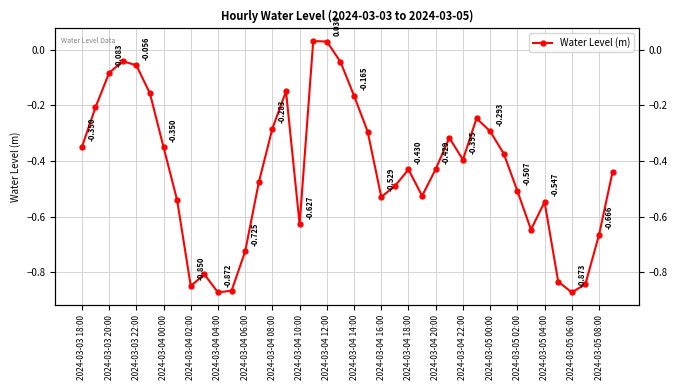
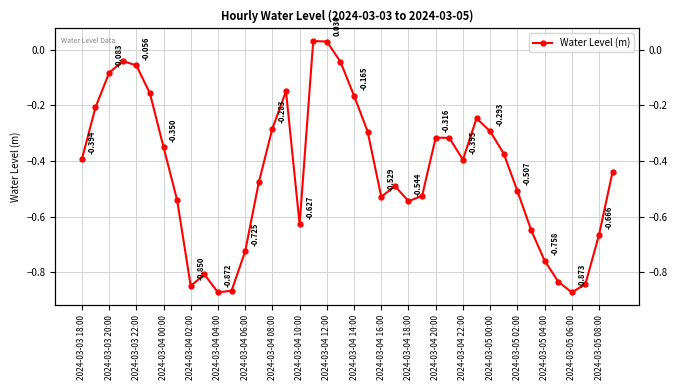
  {
-   "2024-03-03 18:00": -0.350,
+   "2024-03-03 18:00": -0.394,
    "2024-03-03 22:00": -0.056,
    "2024-03-04 00:00": -0.350,
    "2024-03-04 04:00": -0.872,
    "2024-03-04 06:00": -0.725,
    "2024-03-04 08:00": -0.283,
    "2024-03-04 10:00": -0.627,
    "2024-03-04 12:00": 0.030,
    "2024-03-04 14:00": -0.165,
-   "2024-03-04 18:00": -0.430,
-   "2024-03-04 20:00": -0.429,
+   "2024-03-04 18:00": -0.544,
+   "2024-03-04 20:00": -0.316,
    "2024-03-04 22:00": -0.395,
    "2024-03-05 00:00": -0.293,
    "2024-03-05 02:00": -0.507,
-   "2024-03-05 04:00": -0.547,
+   "2024-03-05 04:00": -0.758,
    "2024-03-05 08:00": -0.666
  }
